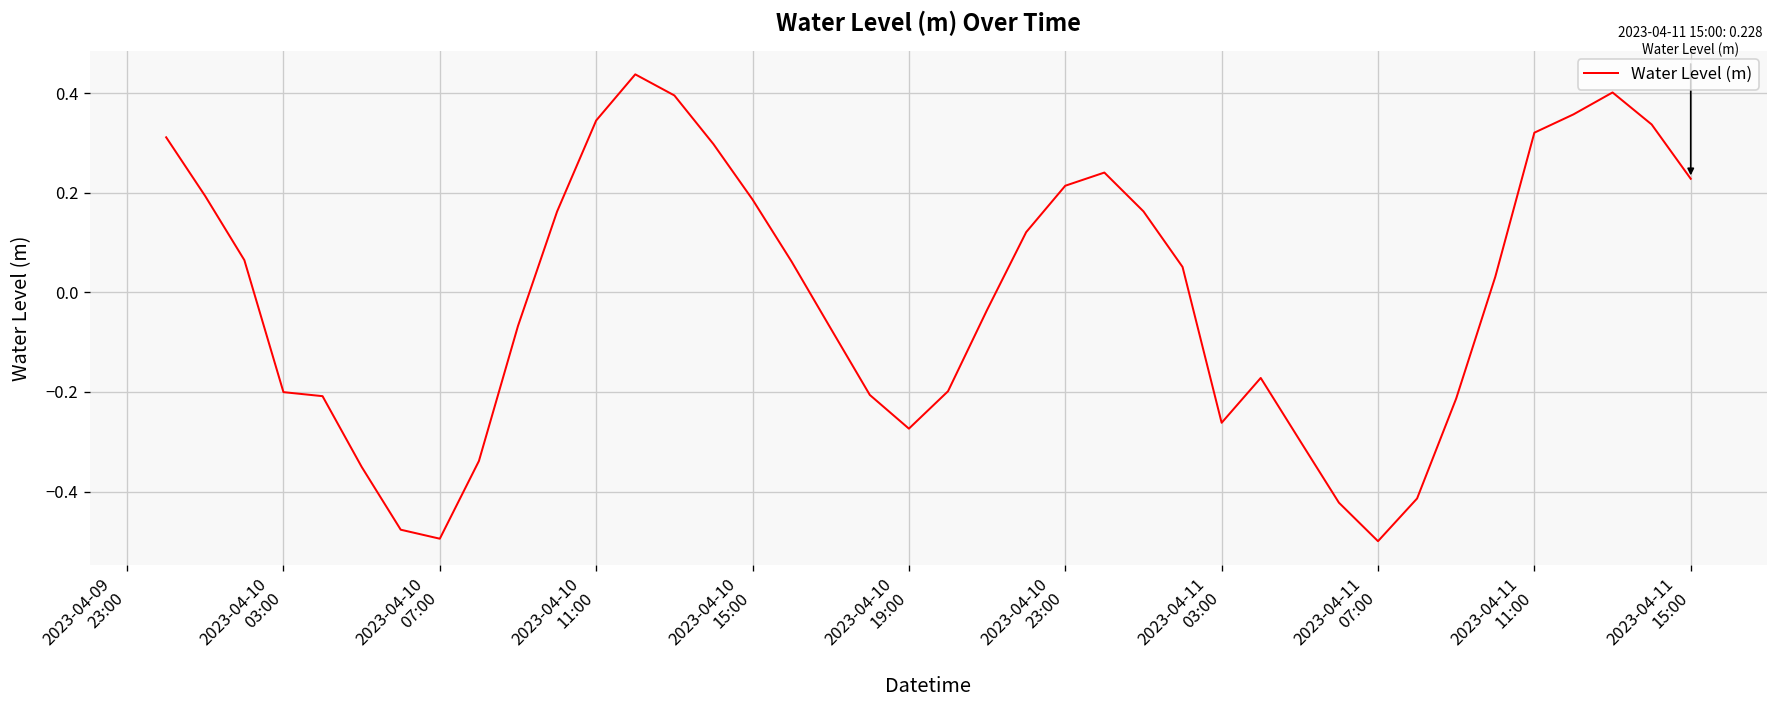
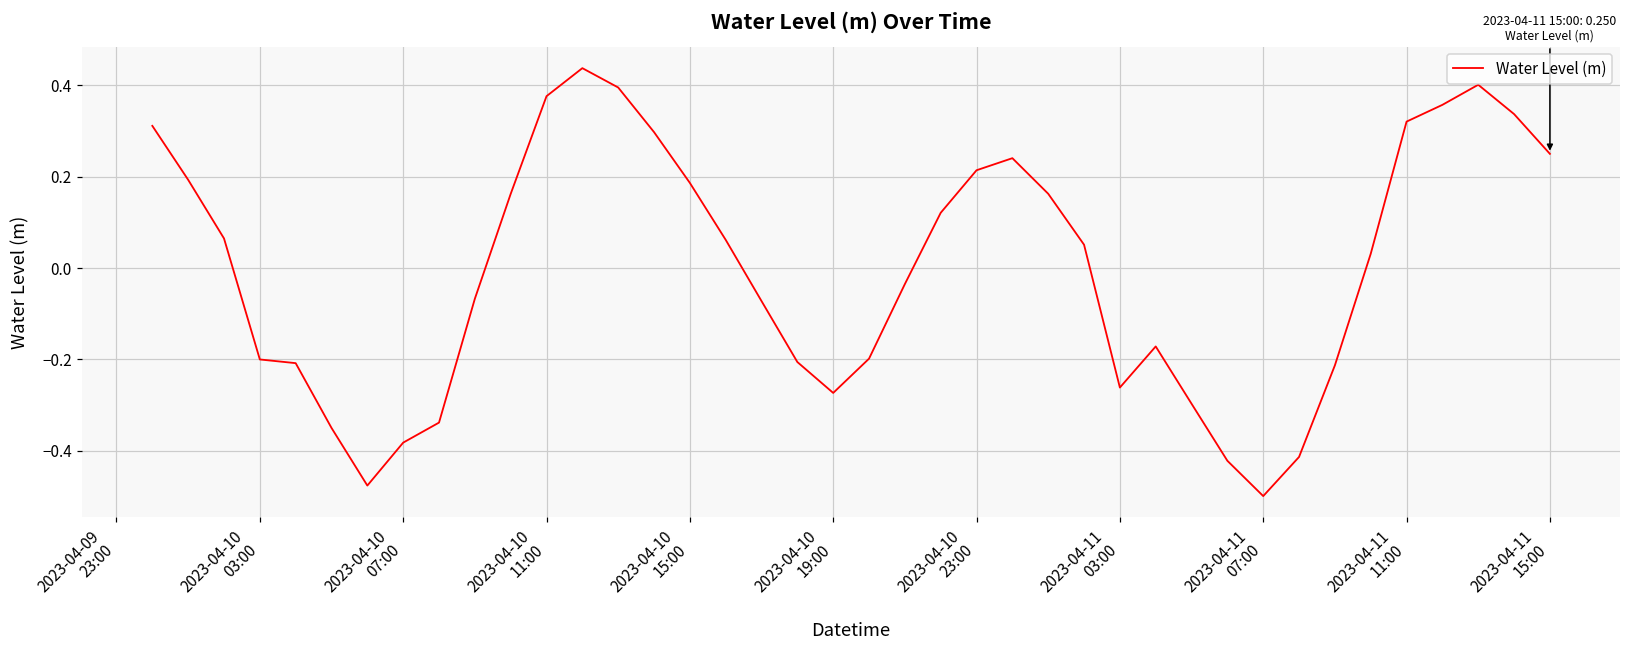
  {
-   "2023-04-10 07:00": -0.49,
-   "2023-04-10 11:00": 0.35,
-   "2023-04-11 15:00": 0.228
+   "2023-04-10 07:00": -0.38,
+   "2023-04-10 11:00": 0.38,
+   "2023-04-11 15:00": 0.250
  }
